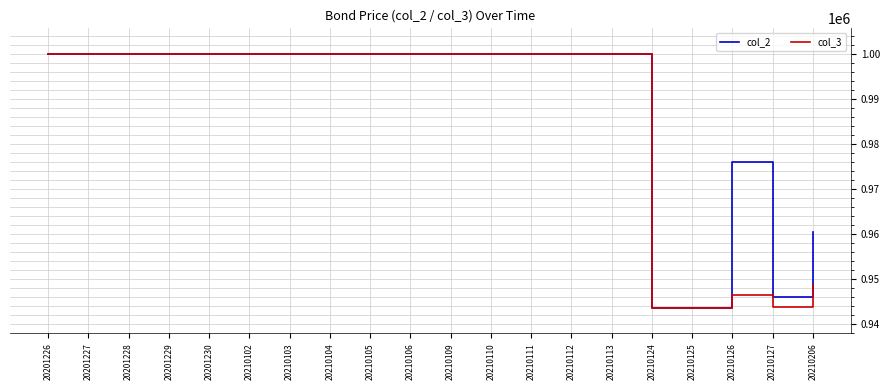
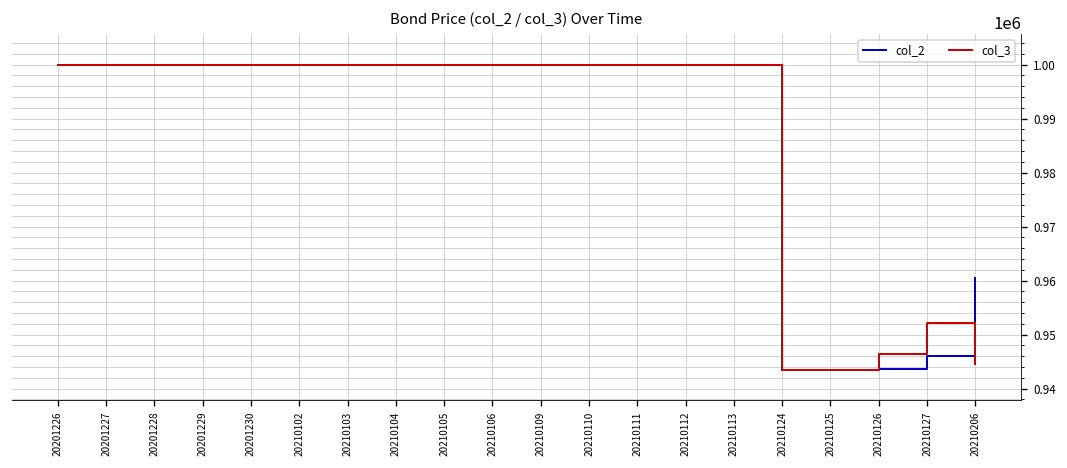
  {
    "col_2": {
-     "20210126": 976000,
+     "20210126": 944000,
      "20210127": 946000,
      "20210206": 960000
    },
    "col_3": {
      "20210126": 946000,
-     "20210127": 944000,
-     "20210206": 949000
+     "20210127": 952000,
+     "20210206": 945000
    }
  }
